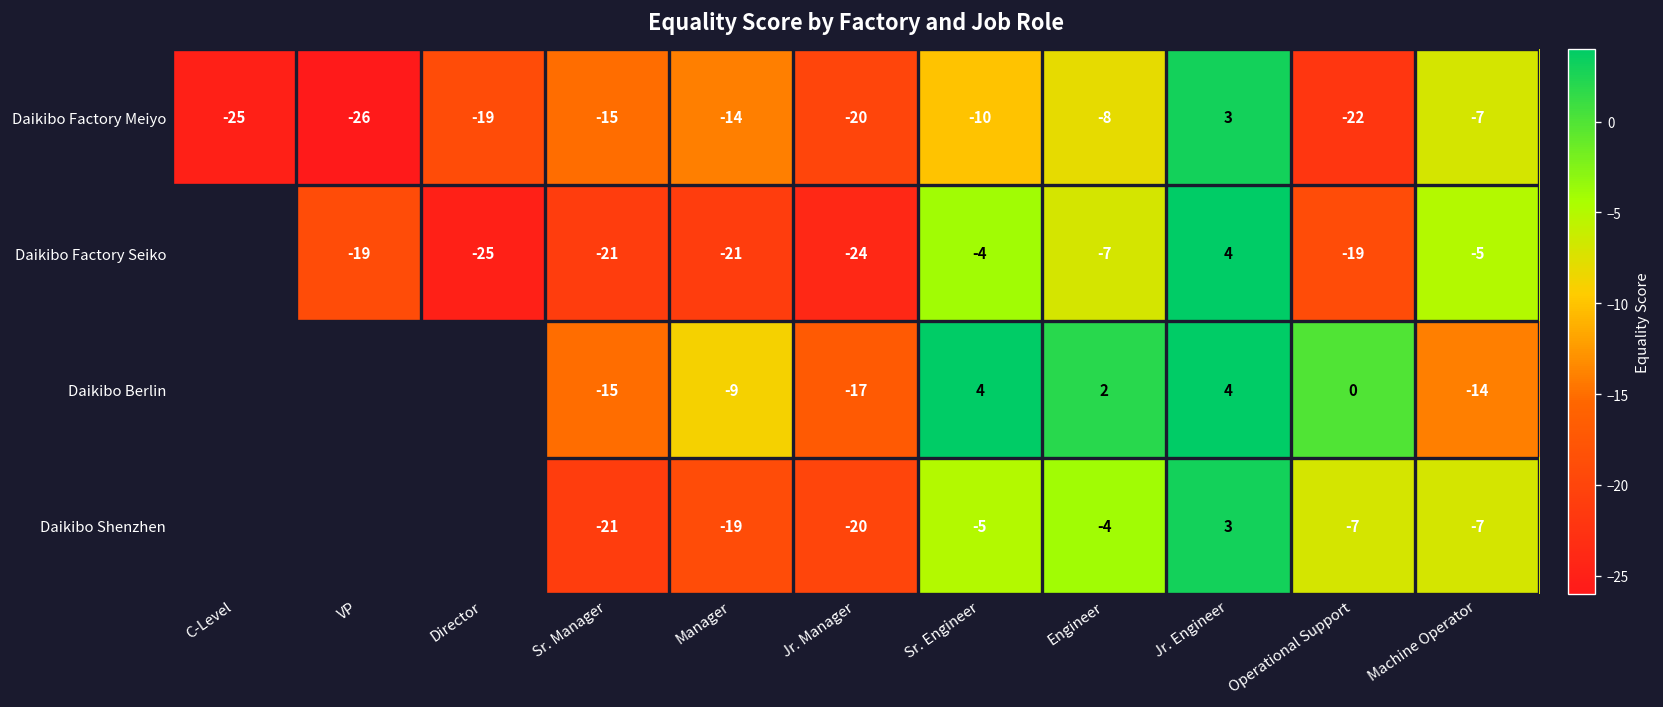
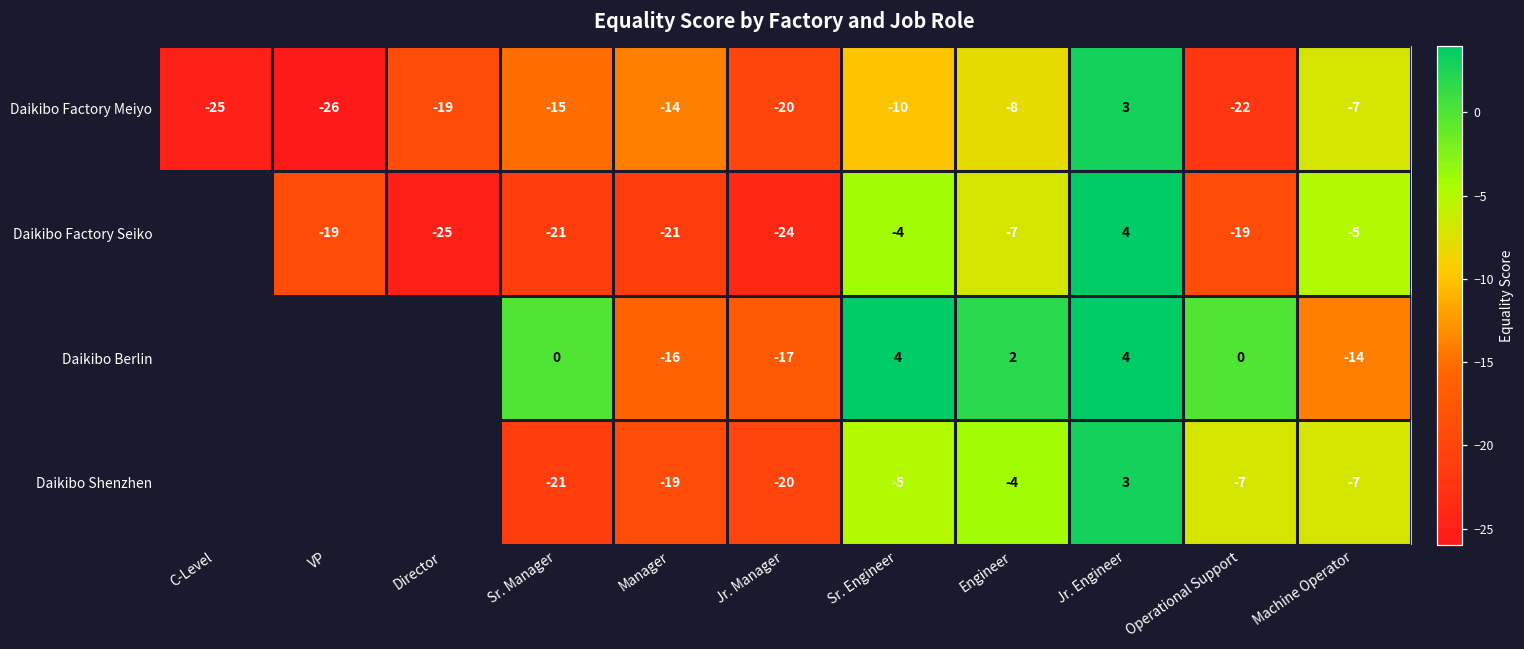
  {
    "Daikibo Factory Meiyo": {
      "C-Level": -25,
      "VP": -26,
      "Director": -19,
      "Sr. Manager": -15,
      "Manager": -14,
      "Jr. Manager": -20,
      "Sr. Engineer": -10,
      "Engineer": -8,
      "Jr. Engineer": 3,
      "Operational Support": -22,
      "Machine Operator": -7
    },
    "Daikibo Factory Seiko": {
      "VP": -19,
      "Director": -25,
      "Sr. Manager": -21,
      "Manager": -21,
      "Jr. Manager": -24,
      "Sr. Engineer": -4,
      "Engineer": -7,
      "Jr. Engineer": 4,
      "Operational Support": -19,
      "Machine Operator": -5
    },
    "Daikibo Berlin": {
-     "Sr. Manager": -15,
-     "Manager": -9,
+     "Sr. Manager": 0,
+     "Manager": -16,
      "Jr. Manager": -17,
      "Sr. Engineer": 4,
      "Engineer": 2,
      "Jr. Engineer": 4,
      "Operational Support": 0,
      "Machine Operator": -14
    },
    "Daikibo Shenzhen": {
      "Sr. Manager": -21,
      "Manager": -19,
      "Jr. Manager": -20,
      "Sr. Engineer": -5,
      "Engineer": -4,
      "Jr. Engineer": 3,
      "Operational Support": -7,
      "Machine Operator": -7
    }
  }
